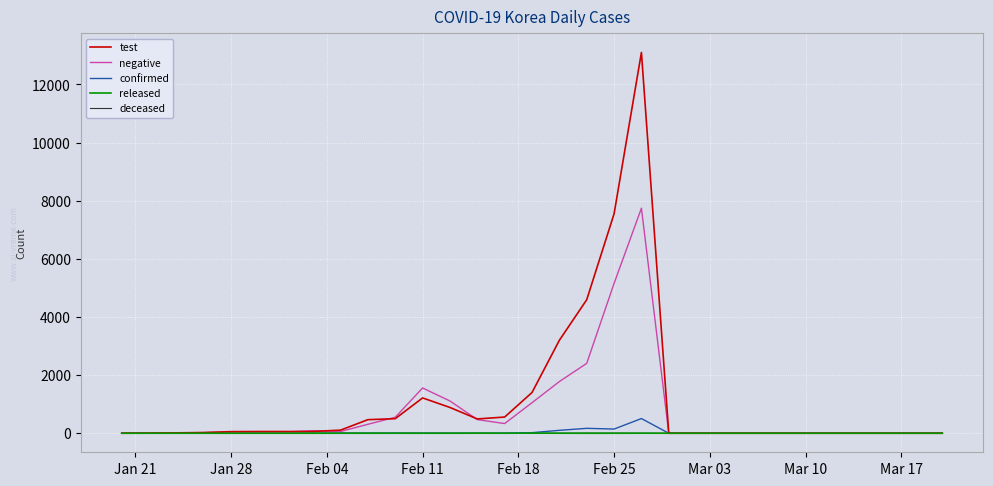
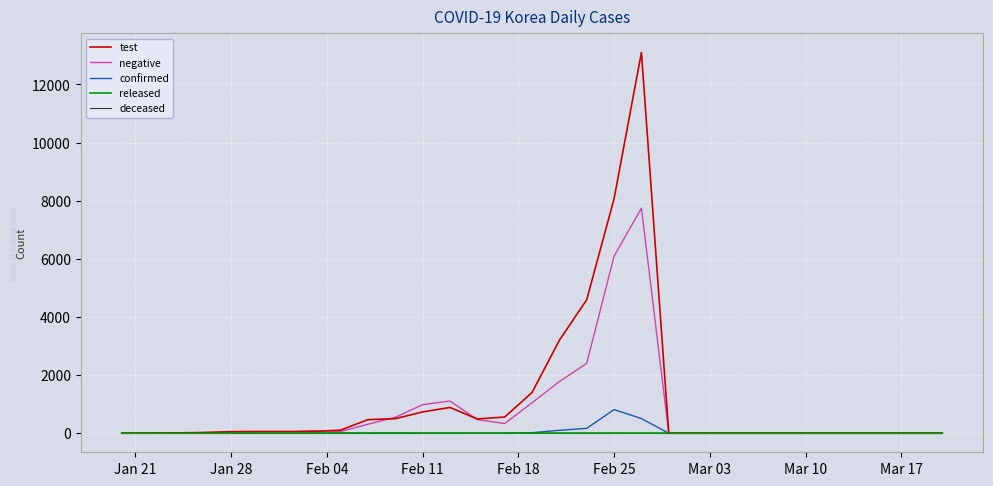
  {
    "test": {
-     "Feb 11": 1200,
-     "Feb 25": 7500
+     "Feb 11": 700,
+     "Feb 25": 8100
    },
    "negative": {
-     "Feb 11": 1600,
-     "Feb 25": 5200
+     "Feb 11": 1000,
+     "Feb 25": 6100
    },
    "confirmed": {
-     "Feb 25": 100
+     "Feb 25": 800
    },
    "deceased": {
      "Feb 25": 0
    }
  }
